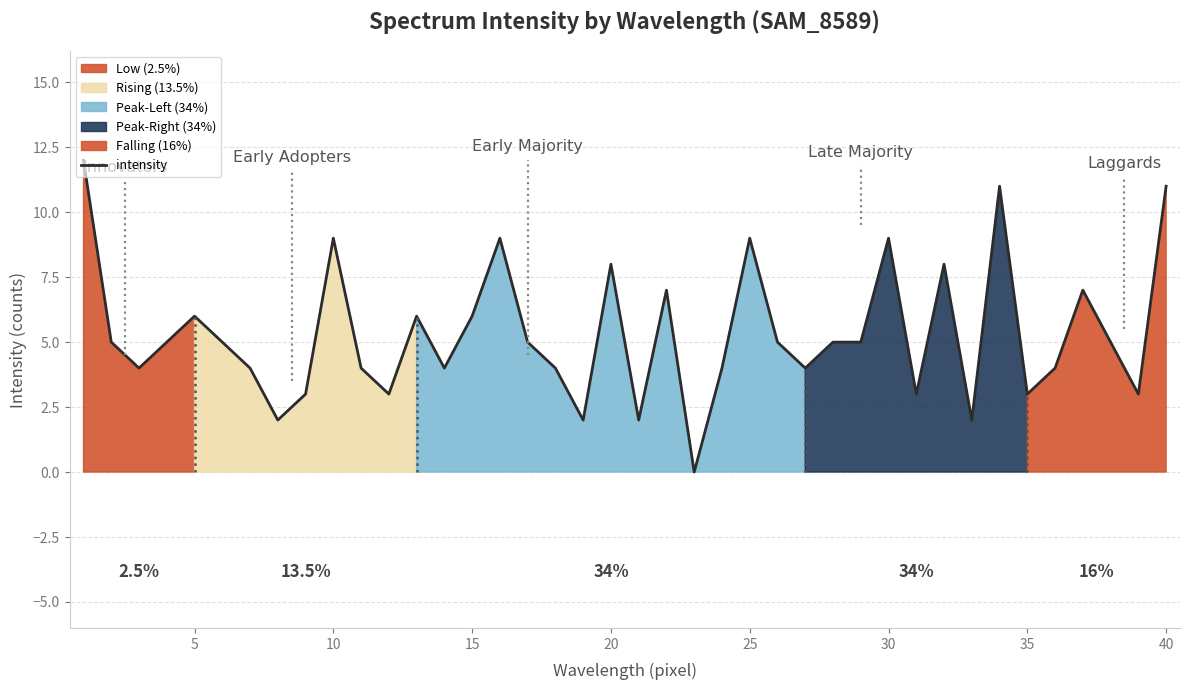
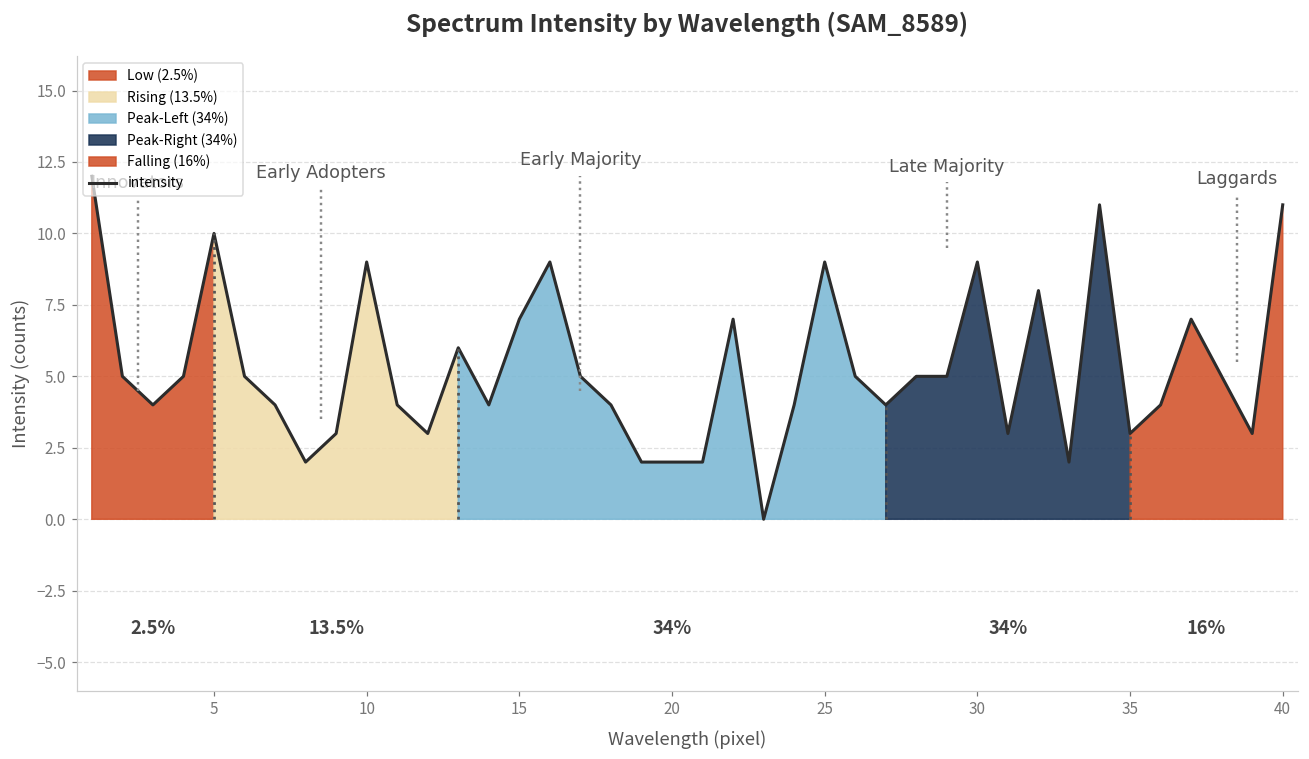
  {
    "intensity": {
-     "5": 6.0,
+     "5": 10.0,
      "10": 9.0,
-     "15": 6.0,
-     "20": 8.0,
+     "15": 7.0,
+     "20": 2.0,
      "25": 9.0,
      "30": 9.0,
      "40": 11.0
    }
  }
